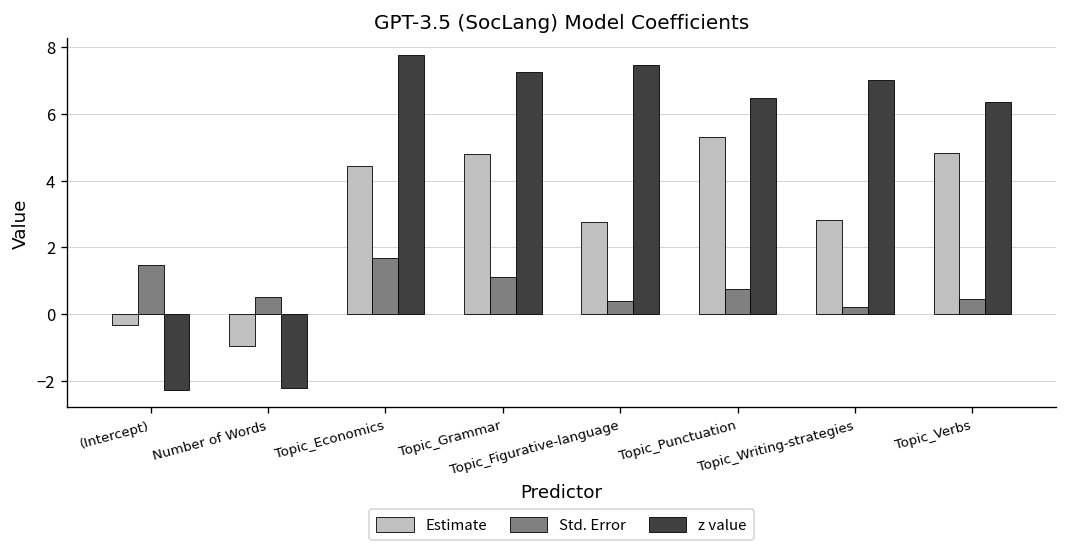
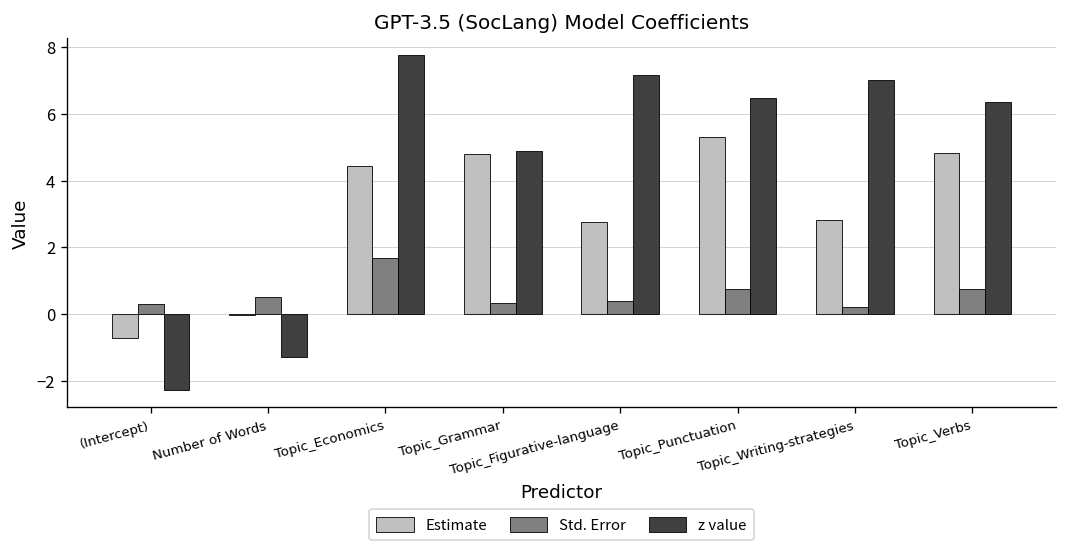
  {
    "Estimate": {
-     "(Intercept)": -0.3,
-     "Number of Words": -1.0,
+     "(Intercept)": -0.7,
+     "Number of Words": 0.0,
      "Topic_Economics": 4.4,
      "Topic_Grammar": 4.8,
      "Topic_Figurative-language": 2.7,
      "Topic_Punctuation": 5.3,
      "Topic_Writing-strategies": 2.8,
      "Topic_Verbs": 4.8
    },
    "Std. Error": {
-     "(Intercept)": 1.5,
+     "(Intercept)": 0.3,
      "Number of Words": 0.5,
      "Topic_Economics": 1.7,
-     "Topic_Grammar": 1.1,
+     "Topic_Grammar": 0.3,
      "Topic_Figurative-language": 0.4,
      "Topic_Punctuation": 0.8,
      "Topic_Writing-strategies": 0.2,
-     "Topic_Verbs": 0.5
+     "Topic_Verbs": 0.8
    },
    "z value": {
      "(Intercept)": -2.3,
-     "Number of Words": -2.2,
+     "Number of Words": -1.3,
      "Topic_Economics": 7.8,
-     "Topic_Grammar": 7.3,
-     "Topic_Figurative-language": 7.5,
+     "Topic_Grammar": 4.9,
+     "Topic_Figurative-language": 7.2,
      "Topic_Punctuation": 6.5,
      "Topic_Writing-strategies": 7.0,
      "Topic_Verbs": 6.4
    }
  }
